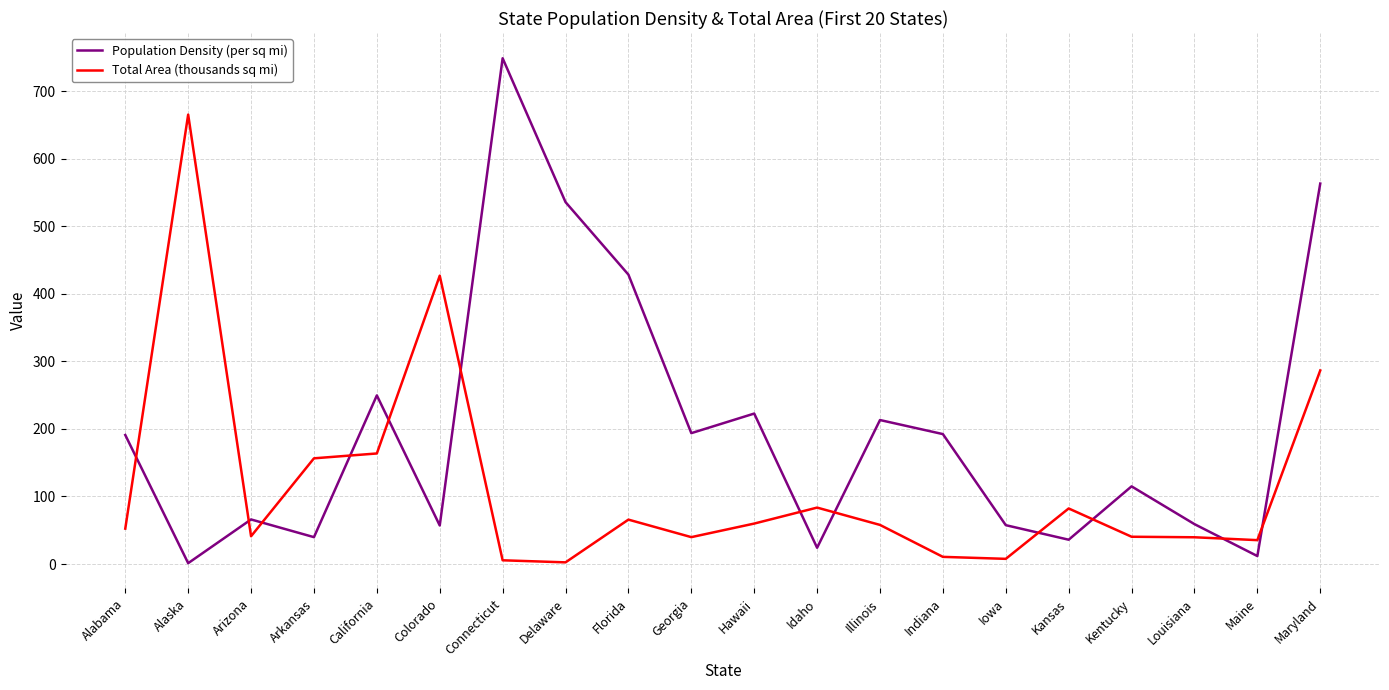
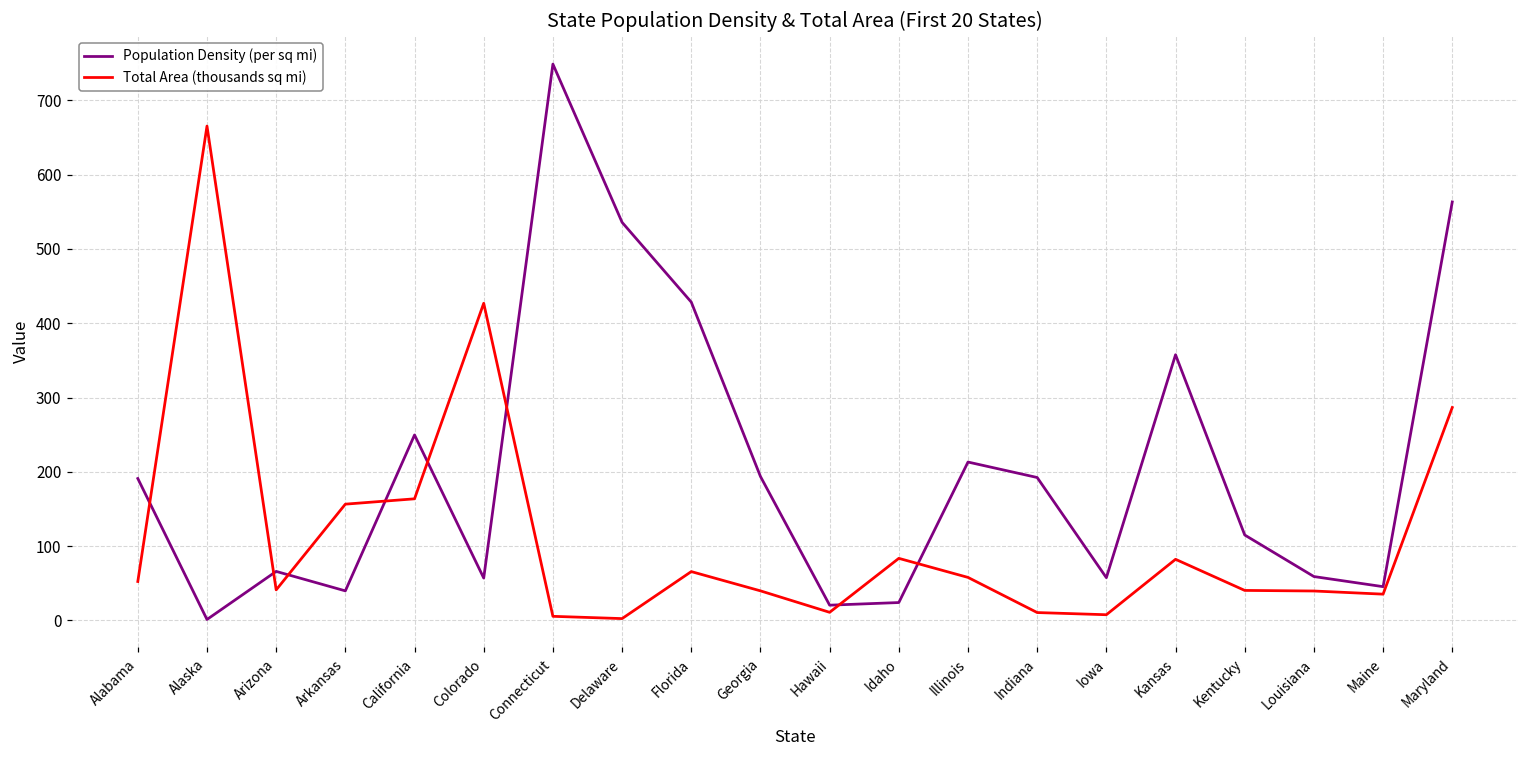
  {
    "Population Density (per sq mi)": {
      "Alabama": 190,
      "Alaska": 0,
      "Arizona": 70,
      "Arkansas": 40,
      "California": 250,
      "Colorado": 60,
      "Connecticut": 750,
      "Delaware": 540,
      "Florida": 430,
      "Georgia": 190,
-     "Hawaii": 220,
+     "Hawaii": 20,
      "Idaho": 20,
      "Illinois": 210,
      "Indiana": 190,
      "Iowa": 60,
-     "Kansas": 40,
+     "Kansas": 360,
      "Kentucky": 110,
      "Louisiana": 60,
-     "Maine": 10,
+     "Maine": 50,
      "Maryland": 560
    },
    "Total Area (thousands sq mi)": {
      "Alabama": 50,
      "Alaska": 670,
      "Arizona": 40,
      "Arkansas": 160,
      "California": 160,
      "Colorado": 430,
      "Connecticut": 10,
      "Delaware": 0,
      "Florida": 70,
      "Georgia": 40,
-     "Hawaii": 60,
+     "Hawaii": 10,
      "Idaho": 80,
      "Illinois": 60,
      "Indiana": 10,
      "Iowa": 10,
      "Kansas": 80,
      "Kentucky": 40,
      "Louisiana": 40,
      "Maine": 40,
      "Maryland": 290
    }
  }
